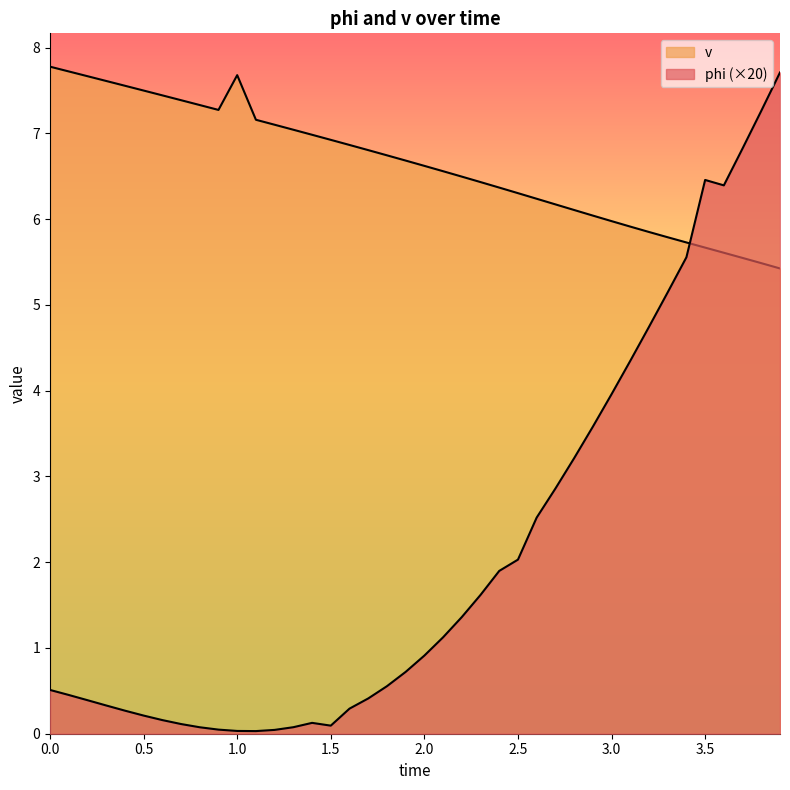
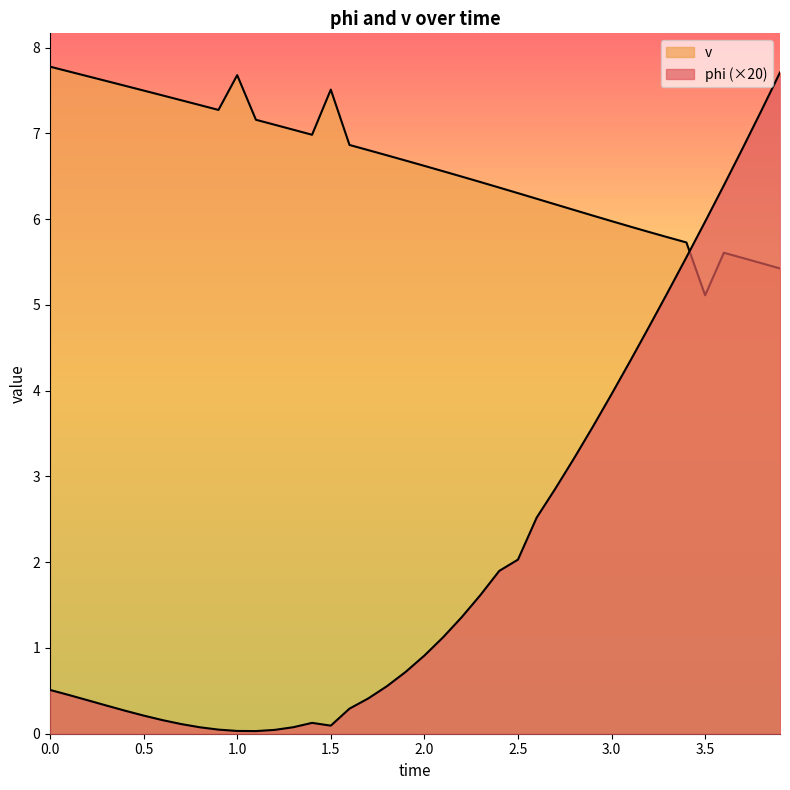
  {
    "v": {
      "0.0": 7.8,
      "0.5": 7.5,
      "1.0": 7.7,
-     "1.5": 6.9,
+     "1.5": 7.5,
      "2.0": 6.6,
      "2.5": 6.3,
      "3.0": 6.0,
-     "3.5": 5.7
+     "3.5": 5.1
    },
    "phi (×20)": {
      "0.0": 0.5,
      "0.5": 0.2,
      "1.0": 0.0,
      "1.5": 0.1,
      "2.0": 0.9,
      "2.5": 2.0,
      "3.0": 4.0,
-     "3.5": 6.5
+     "3.5": 6.0
    }
  }
